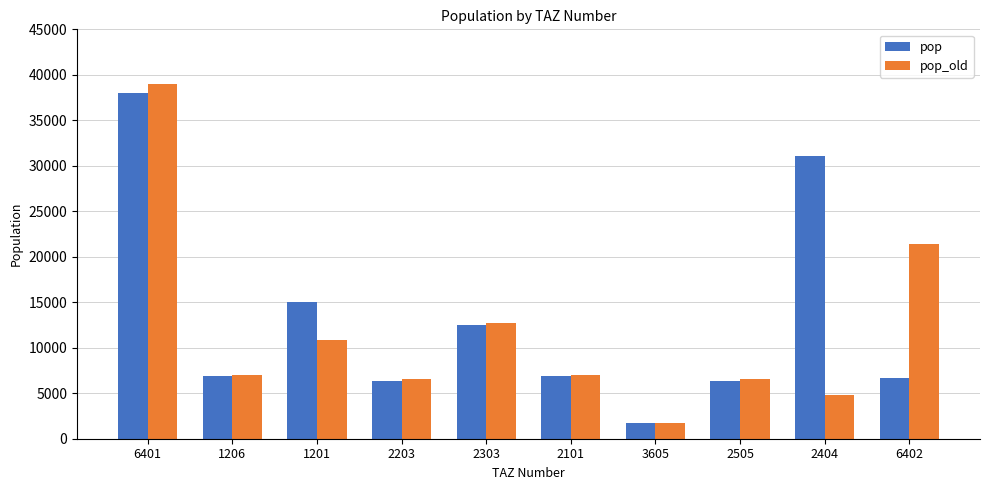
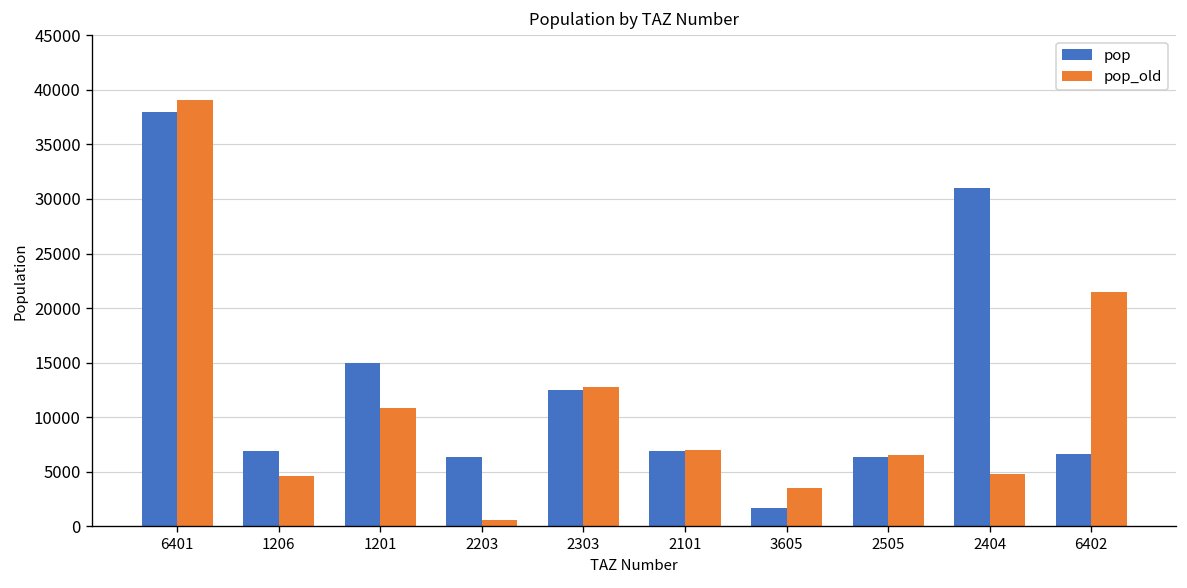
  {
    "pop": {
      "6401": 38000,
      "1206": 7000,
      "1201": 15000,
      "2203": 6000,
      "2303": 12000,
      "2101": 7000,
      "3605": 2000,
      "2505": 6000,
      "2404": 31000,
      "6402": 7000
    },
    "pop_old": {
      "6401": 39000,
-     "1206": 7000,
+     "1206": 5000,
      "1201": 11000,
-     "2203": 7000,
+     "2203": 1000,
      "2303": 13000,
      "2101": 7000,
-     "3605": 2000,
+     "3605": 4000,
      "2505": 7000,
      "2404": 5000,
      "6402": 21000
    }
  }
